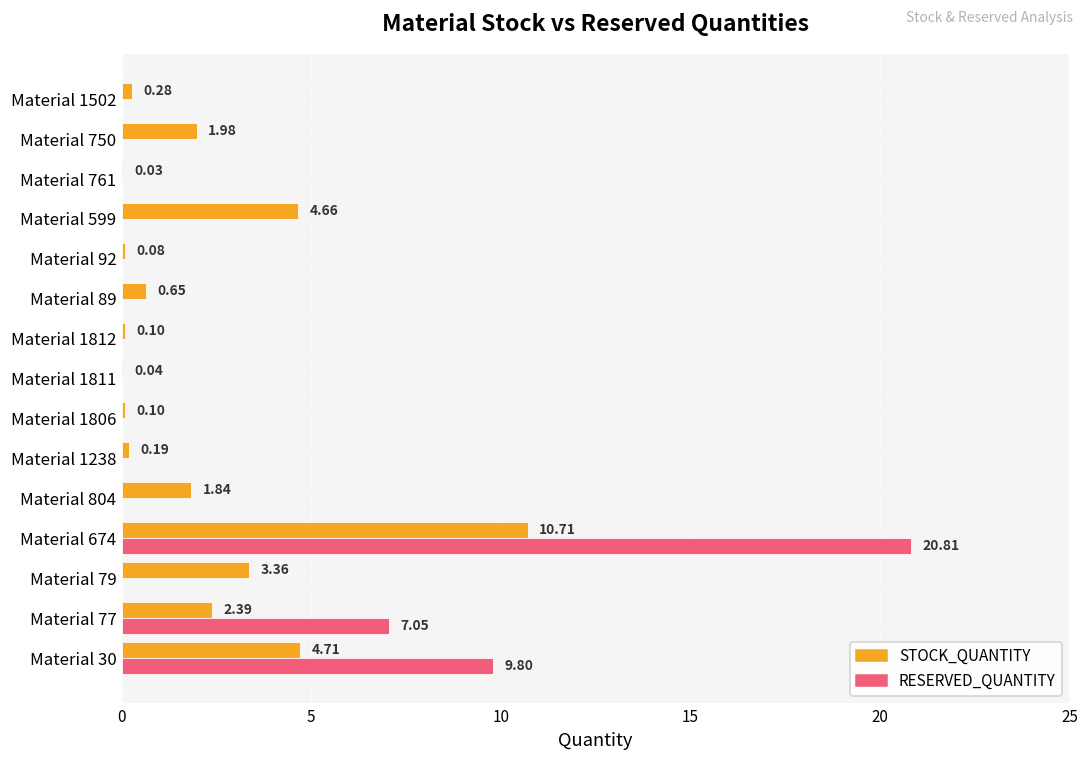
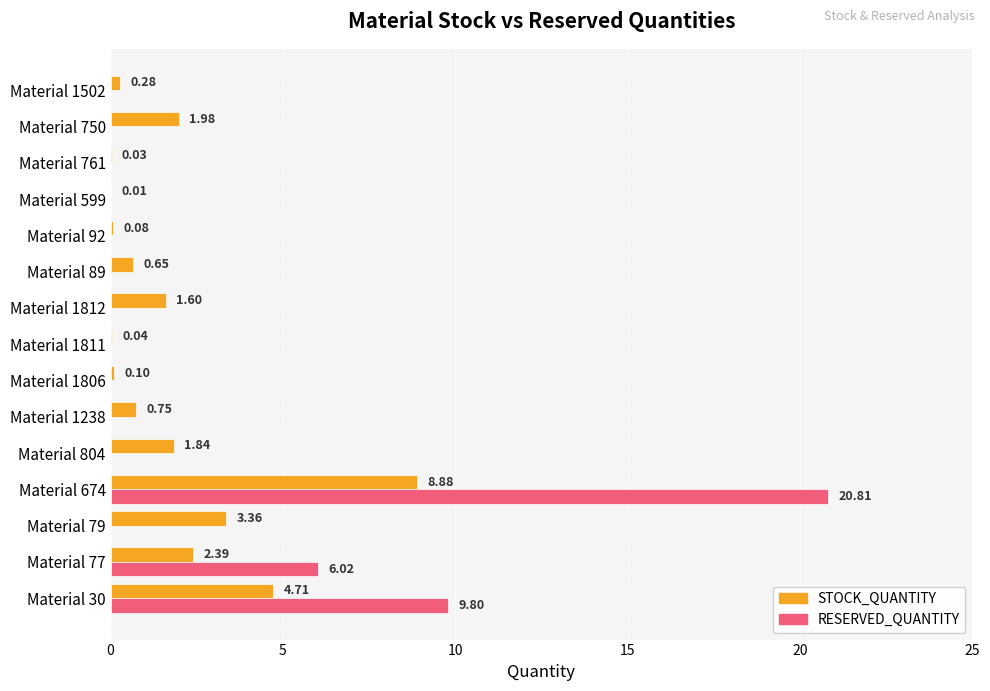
  {
    "STOCK_QUANTITY": {
      "Material 1502": 0.28,
      "Material 750": 1.98,
      "Material 761": 0.03,
-     "Material 599": 4.66,
+     "Material 599": 0.01,
      "Material 92": 0.08,
      "Material 89": 0.65,
-     "Material 1812": 0.10,
+     "Material 1812": 1.60,
      "Material 1811": 0.04,
      "Material 1806": 0.10,
-     "Material 1238": 0.19,
+     "Material 1238": 0.75,
      "Material 804": 1.84,
-     "Material 674": 10.71,
+     "Material 674": 8.88,
      "Material 79": 3.36,
      "Material 77": 2.39,
      "Material 30": 4.71
    },
    "RESERVED_QUANTITY": {
      "Material 674": 20.81,
-     "Material 77": 7.05,
+     "Material 77": 6.02,
      "Material 30": 9.80
    }
  }
